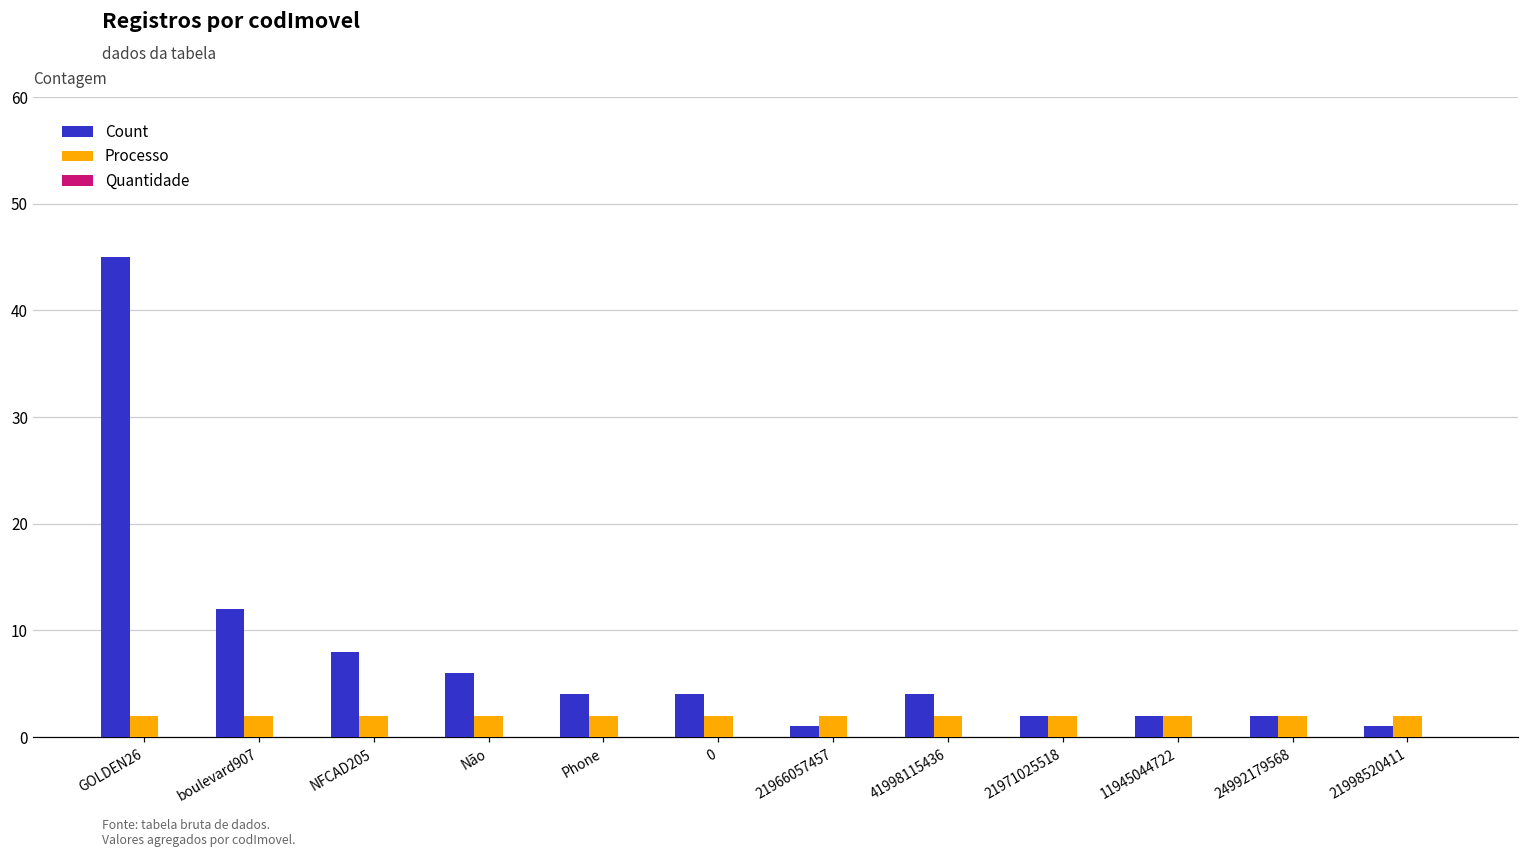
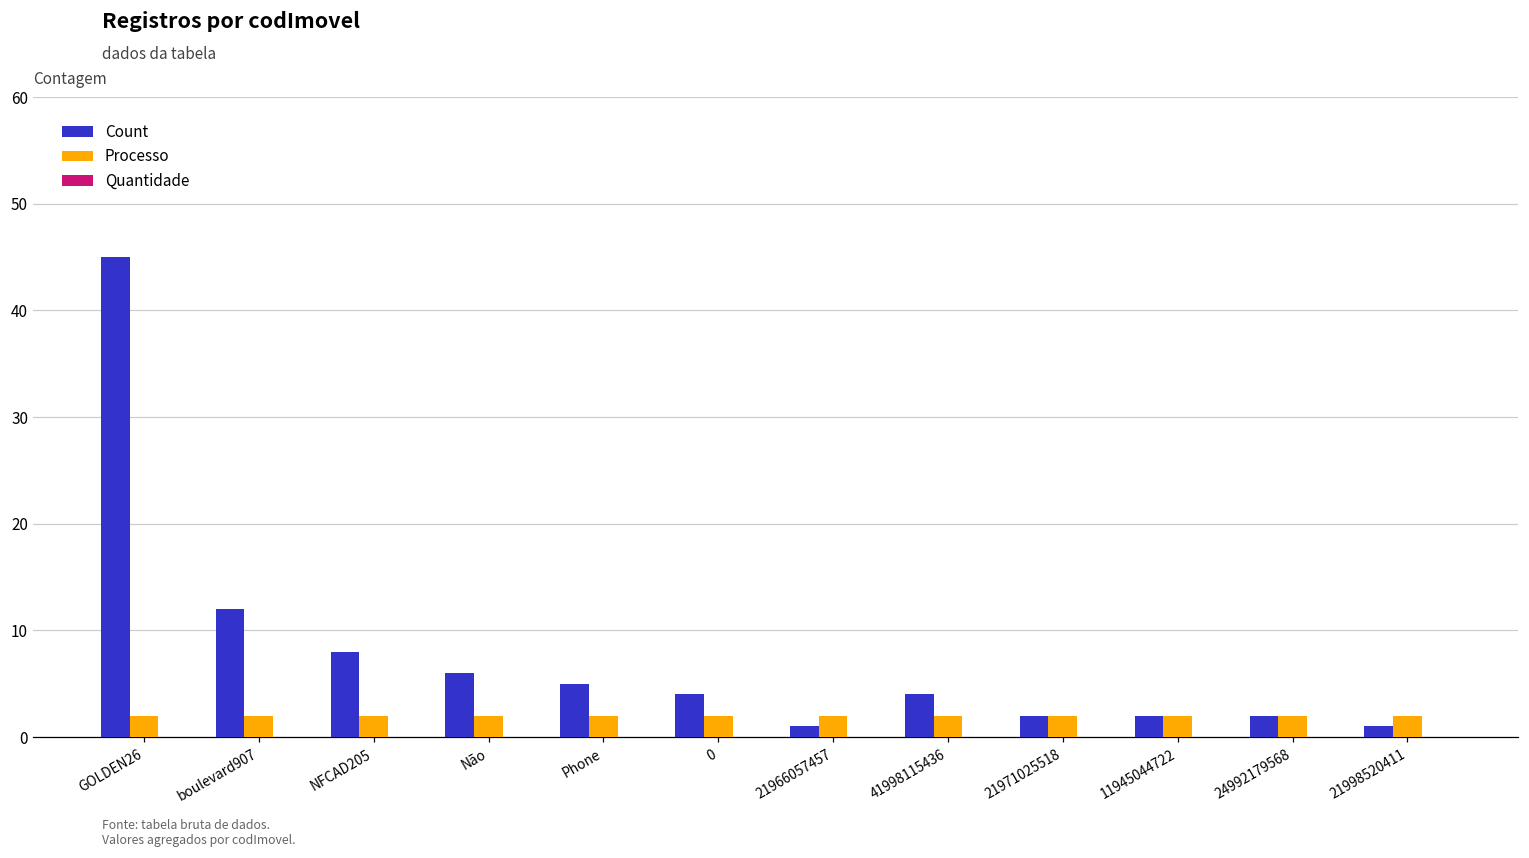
  {
    "Count": {
      "GOLDEN26": 45,
      "boulevard907": 12,
      "NFCAD205": 8,
      "Não": 6,
-     "Phone": 4,
+     "Phone": 5,
      "0": 4,
      "21966057457": 1,
      "41998115436": 4,
      "21971025518": 2,
      "11945044722": 2,
      "24992179568": 2,
      "21998520411": 1
    },
    "Processo": {
      "GOLDEN26": 2,
      "boulevard907": 2,
      "NFCAD205": 2,
      "Não": 2,
      "Phone": 2,
      "0": 2,
      "21966057457": 2,
      "41998115436": 2,
      "21971025518": 2,
      "11945044722": 2,
      "24992179568": 2,
      "21998520411": 2
    },
    "Quantidade": {
      "GOLDEN26": 0,
      "boulevard907": 0,
      "NFCAD205": 0,
      "Não": 0,
      "Phone": 0,
      "0": 0,
      "21966057457": 0,
      "41998115436": 0,
      "21971025518": 0,
      "11945044722": 0,
      "24992179568": 0,
      "21998520411": 0
    }
  }
